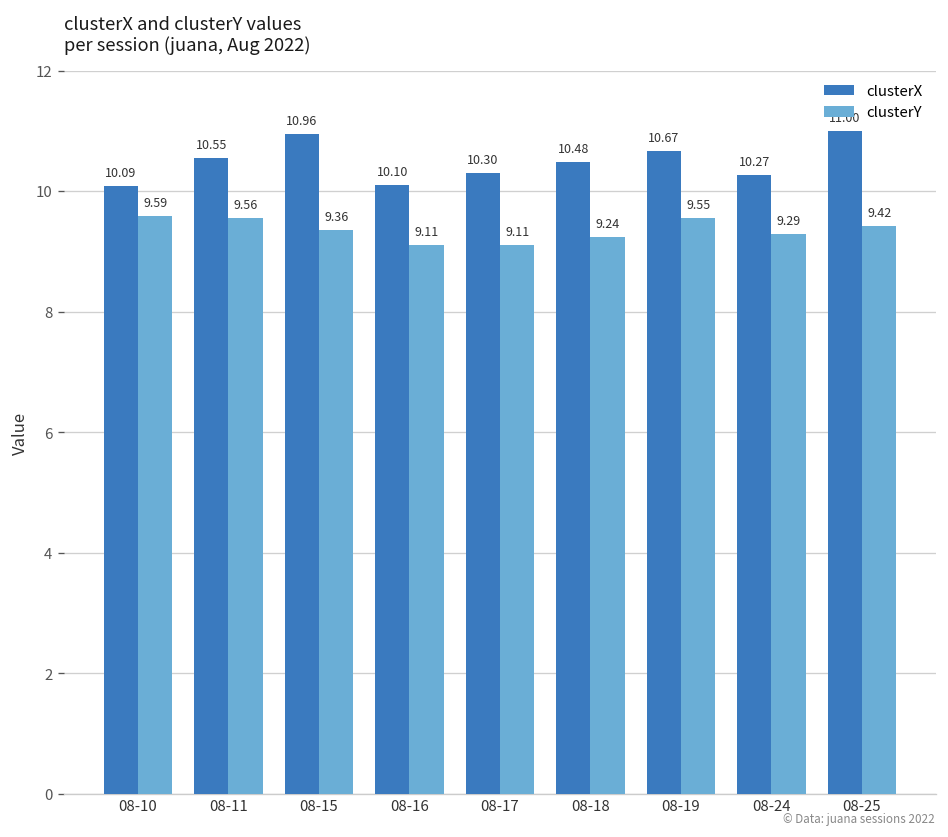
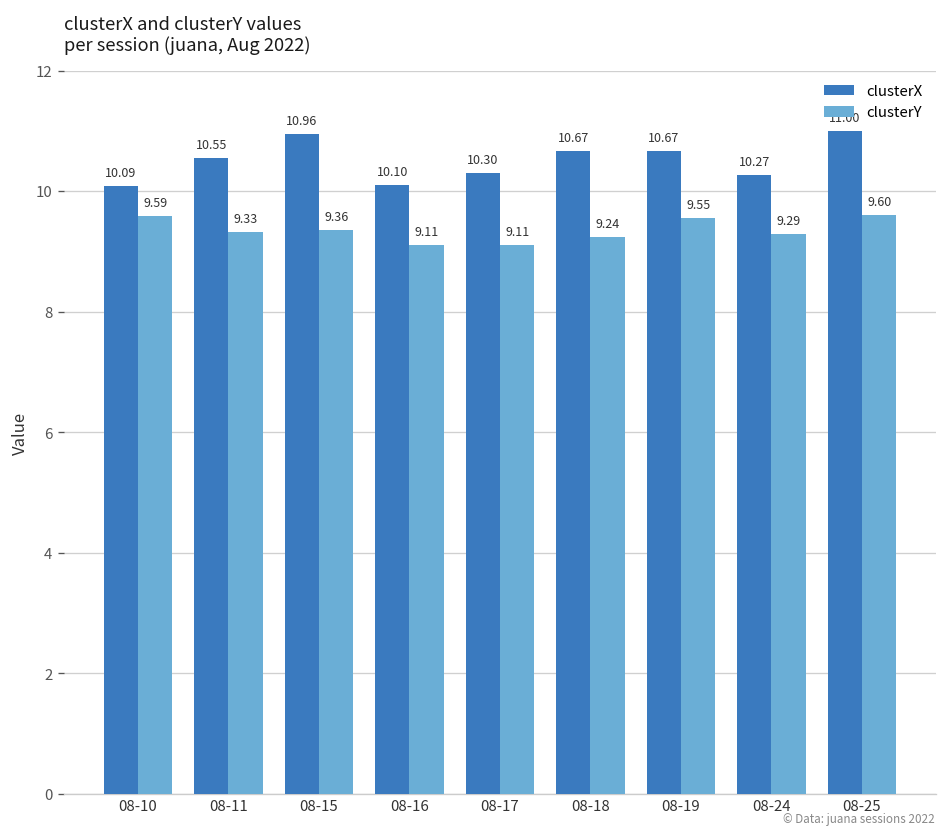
  {
    "clusterX": {
      "08-10": 10.09,
      "08-11": 10.55,
      "08-15": 10.96,
      "08-16": 10.10,
      "08-17": 10.30,
-     "08-18": 10.48,
+     "08-18": 10.67,
      "08-19": 10.67,
      "08-24": 10.27,
      "08-25": 11.00
    },
    "clusterY": {
      "08-10": 9.59,
-     "08-11": 9.56,
+     "08-11": 9.33,
      "08-15": 9.36,
      "08-16": 9.11,
      "08-17": 9.11,
      "08-18": 9.24,
      "08-19": 9.55,
      "08-24": 9.29,
-     "08-25": 9.42
+     "08-25": 9.60
    }
  }
